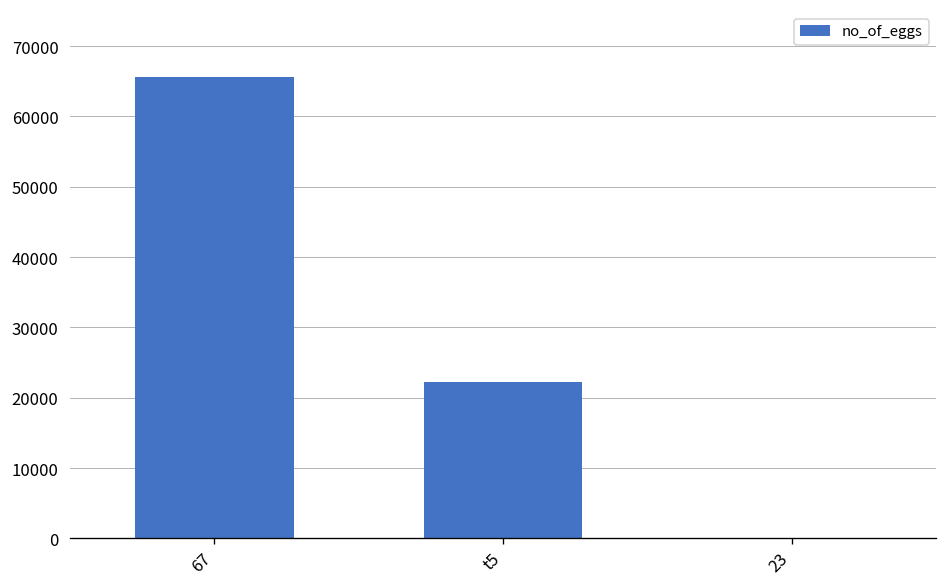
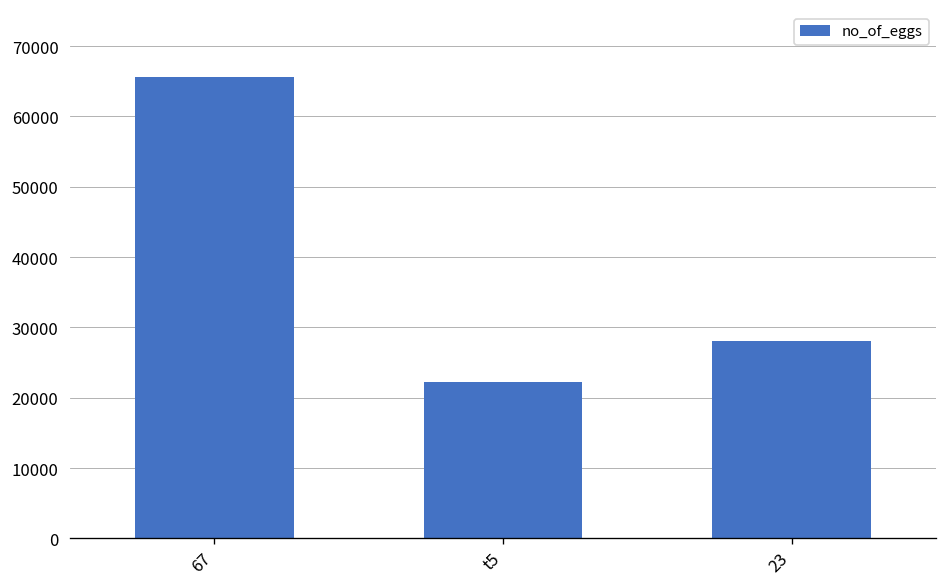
  {
    "67": 66000,
    "t5": 22000,
-   "23": 0
+   "23": 28000
  }
